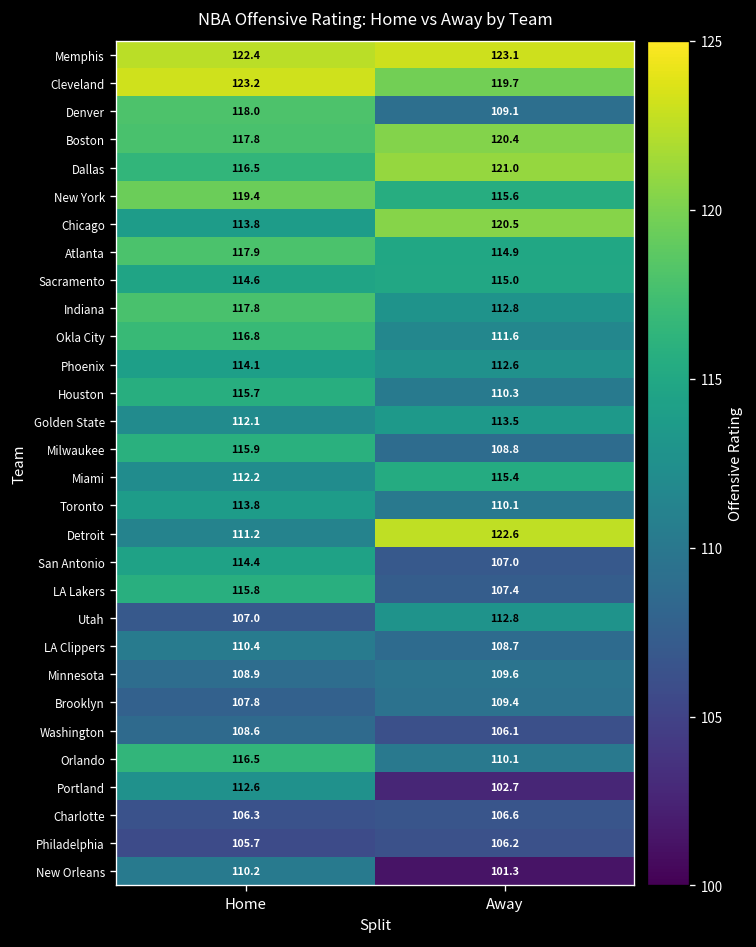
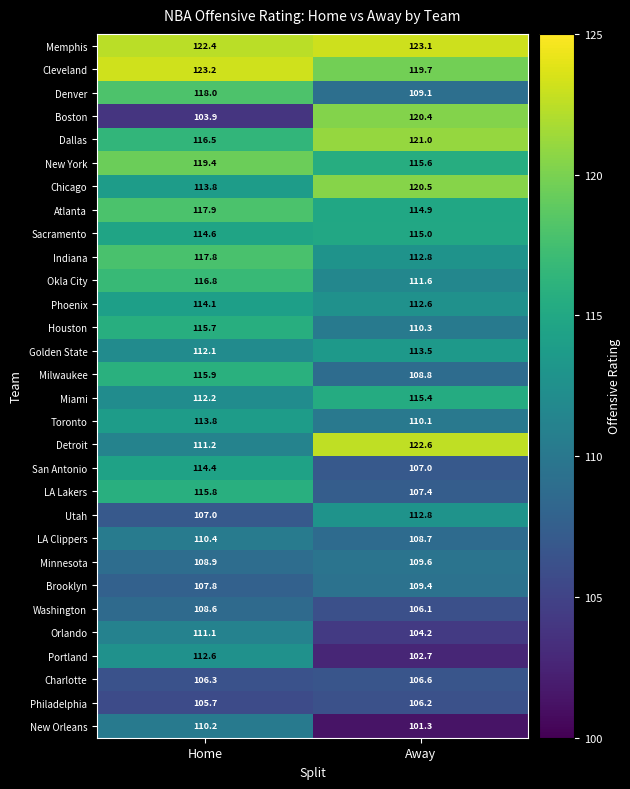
  {
    "Memphis": {
      "Home": 122.4,
      "Away": 123.1
    },
    "Cleveland": {
      "Home": 123.2,
      "Away": 119.7
    },
    "Denver": {
      "Home": 118.0,
      "Away": 109.1
    },
    "Boston": {
-     "Home": 117.8,
+     "Home": 103.9,
      "Away": 120.4
    },
    "Dallas": {
      "Home": 116.5,
      "Away": 121.0
    },
    "New York": {
      "Home": 119.4,
      "Away": 115.6
    },
    "Chicago": {
      "Home": 113.8,
      "Away": 120.5
    },
    "Atlanta": {
      "Home": 117.9,
      "Away": 114.9
    },
    "Sacramento": {
      "Home": 114.6,
      "Away": 115.0
    },
    "Indiana": {
      "Home": 117.8,
      "Away": 112.8
    },
    "Okla City": {
      "Home": 116.8,
      "Away": 111.6
    },
    "Phoenix": {
      "Home": 114.1,
      "Away": 112.6
    },
    "Houston": {
      "Home": 115.7,
      "Away": 110.3
    },
    "Golden State": {
      "Home": 112.1,
      "Away": 113.5
    },
    "Milwaukee": {
      "Home": 115.9,
      "Away": 108.8
    },
    "Miami": {
      "Home": 112.2,
      "Away": 115.4
    },
    "Toronto": {
      "Home": 113.8,
      "Away": 110.1
    },
    "Detroit": {
      "Home": 111.2,
      "Away": 122.6
    },
    "San Antonio": {
      "Home": 114.4,
      "Away": 107.0
    },
    "LA Lakers": {
      "Home": 115.8,
      "Away": 107.4
    },
    "Utah": {
      "Home": 107.0,
      "Away": 112.8
    },
    "LA Clippers": {
      "Home": 110.4,
      "Away": 108.7
    },
    "Minnesota": {
      "Home": 108.9,
      "Away": 109.6
    },
    "Brooklyn": {
      "Home": 107.8,
      "Away": 109.4
    },
    "Washington": {
      "Home": 108.6,
      "Away": 106.1
    },
    "Orlando": {
-     "Home": 116.5,
-     "Away": 110.1
+     "Home": 111.1,
+     "Away": 104.2
    },
    "Portland": {
      "Home": 112.6,
      "Away": 102.7
    },
    "Charlotte": {
      "Home": 106.3,
      "Away": 106.6
    },
    "Philadelphia": {
      "Home": 105.7,
      "Away": 106.2
    },
    "New Orleans": {
      "Home": 110.2,
      "Away": 101.3
    }
  }
